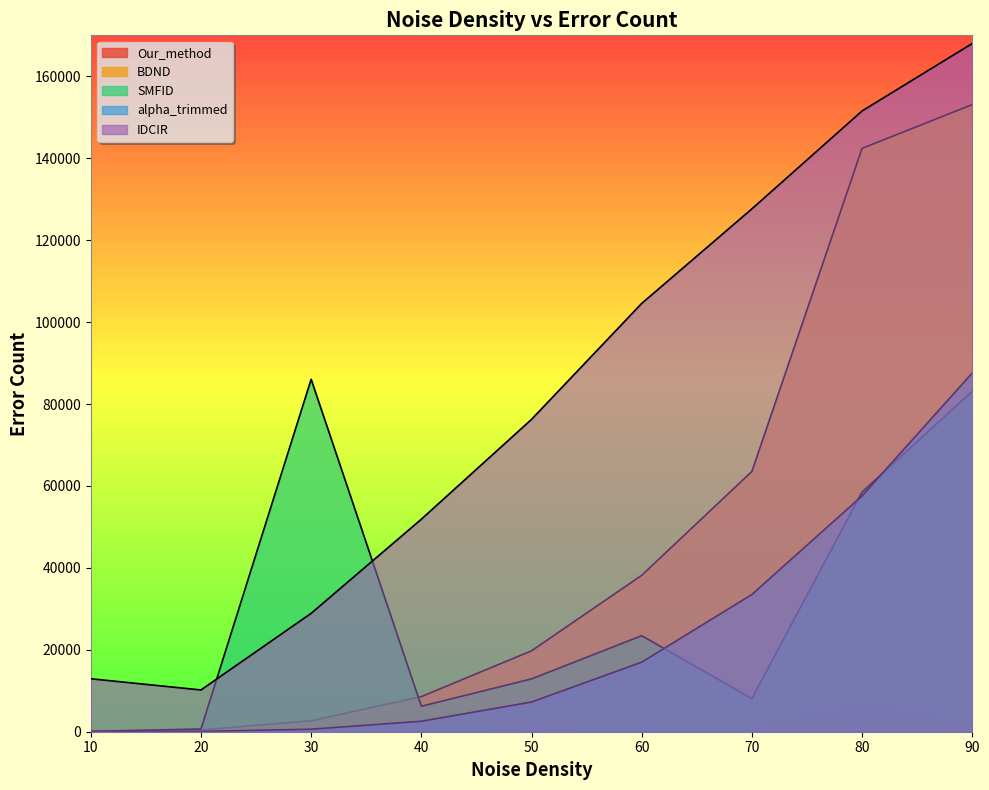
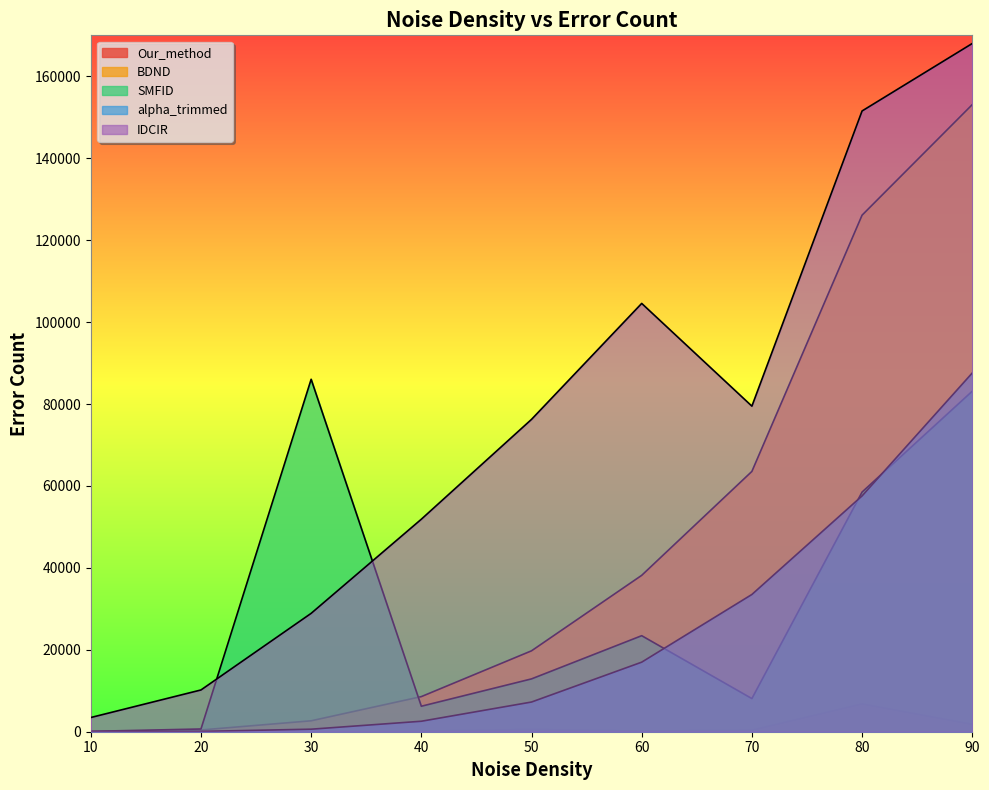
  {
    "Our_method": {
      "40": 0,
      "50": 1000,
      "60": 0,
      "70": 0,
      "80": 7000,
      "90": 2000
    },
    "BDND": {
      "30": 3000,
      "40": 9000,
      "50": 20000,
      "60": 38000,
      "70": 64000,
-     "80": 142000,
+     "80": 126000,
      "90": 153000
    },
    "SMFID": {
      "30": 86000,
      "40": 6000,
      "50": 13000,
      "60": 23000,
      "70": 8000,
      "80": 59000,
      "90": 83000
    },
    "alpha_trimmed": {
      "40": 3000,
      "50": 7000,
      "60": 17000,
      "70": 34000,
      "80": 58000,
      "90": 88000
    },
    "IDCIR": {
-     "10": 13000,
+     "10": 3000,
      "20": 10000,
      "30": 29000,
      "40": 52000,
      "50": 76000,
      "60": 105000,
-     "70": 128000,
+     "70": 79000,
      "80": 152000,
      "90": 168000
    }
  }
